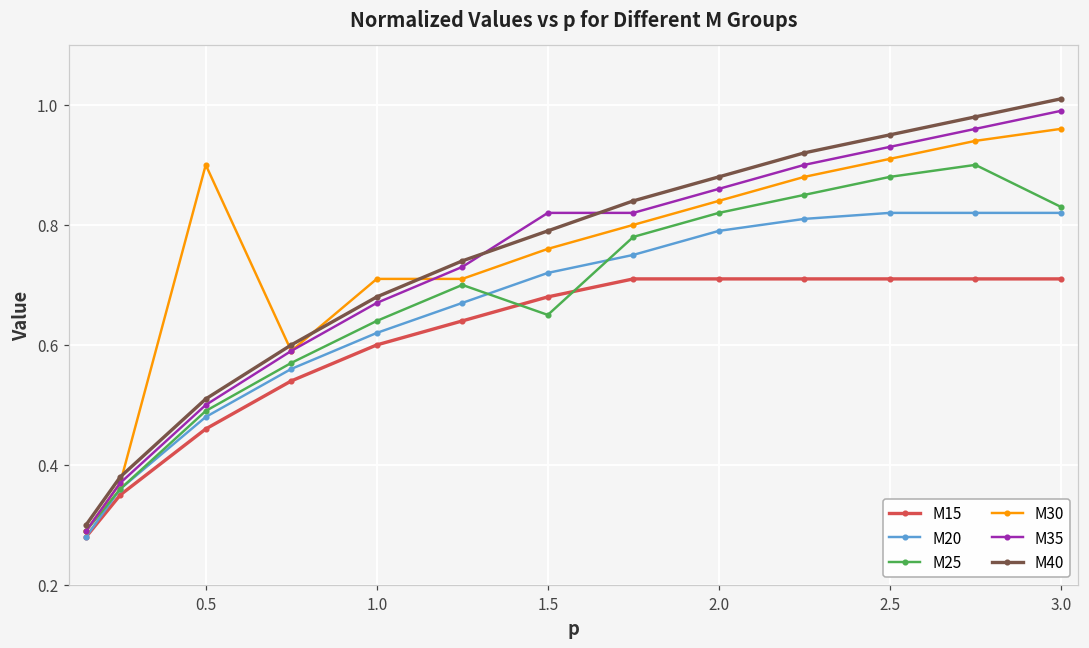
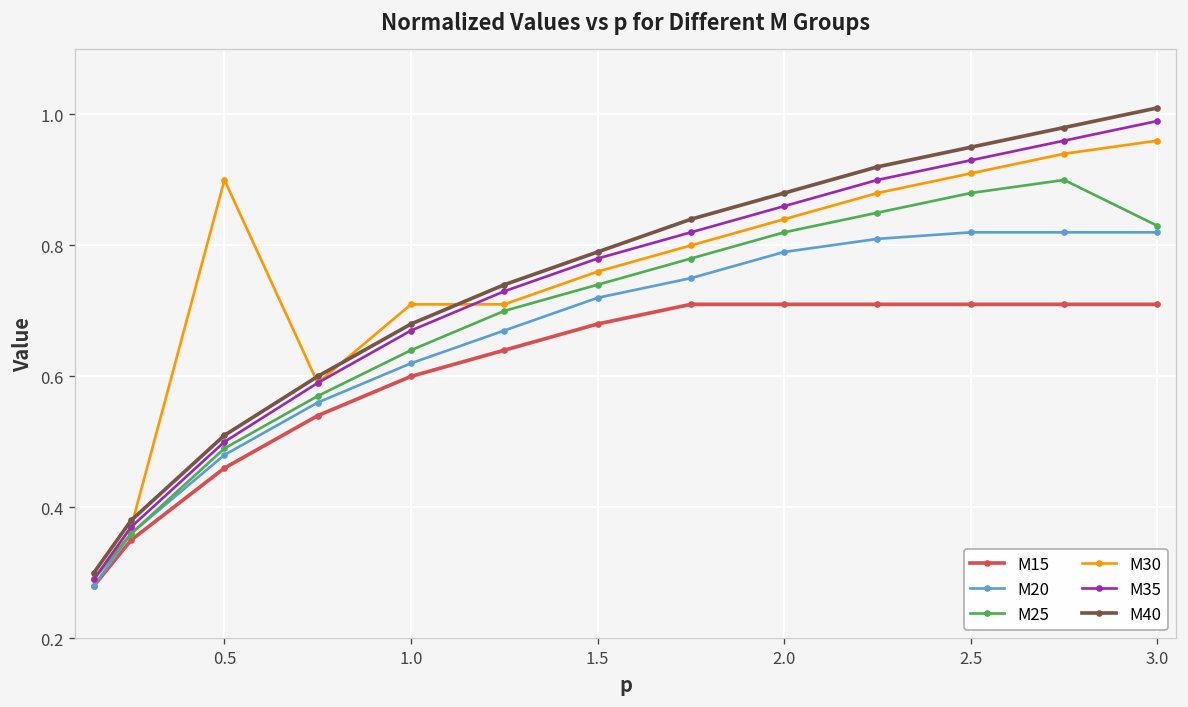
  {
    "M15": {
      "0.5": 0.46,
      "1.0": 0.60,
      "1.5": 0.68,
      "2.0": 0.71,
      "2.5": 0.71,
      "3.0": 0.71
    },
    "M20": {
      "0.5": 0.48,
      "1.0": 0.62,
      "1.5": 0.72,
      "2.0": 0.79,
      "2.5": 0.82,
      "3.0": 0.82
    },
    "M25": {
      "0.5": 0.49,
      "1.0": 0.64,
-     "1.5": 0.65,
+     "1.5": 0.74,
      "2.0": 0.82,
      "2.5": 0.88,
      "3.0": 0.83
    },
    "M30": {
      "0.5": 0.90,
      "1.0": 0.71,
      "1.5": 0.76,
      "2.0": 0.84,
      "2.5": 0.91,
      "3.0": 0.96
    },
    "M35": {
      "0.5": 0.50,
      "1.0": 0.67,
-     "1.5": 0.82,
+     "1.5": 0.78,
      "2.0": 0.86,
      "2.5": 0.93,
      "3.0": 0.99
    },
    "M40": {
      "0.5": 0.51,
      "1.0": 0.68,
      "1.5": 0.79,
      "2.0": 0.88,
      "2.5": 0.95,
      "3.0": 1.01
    }
  }
